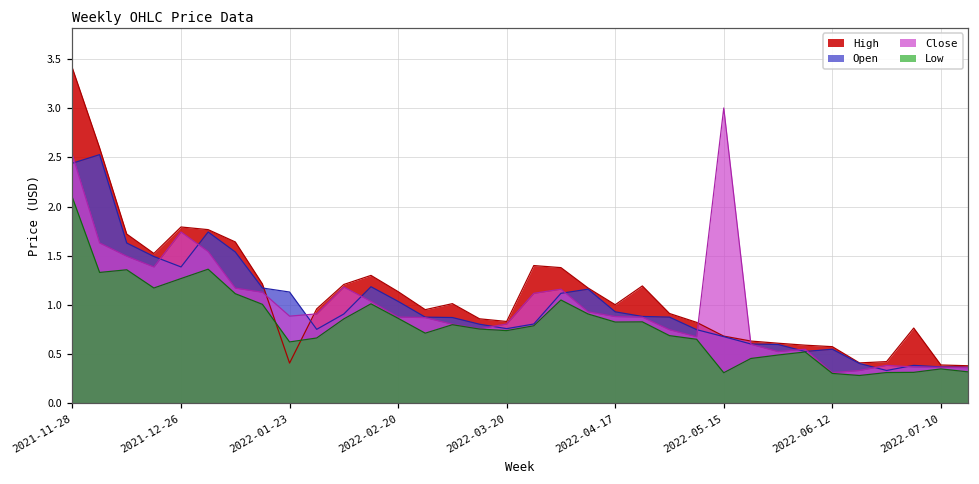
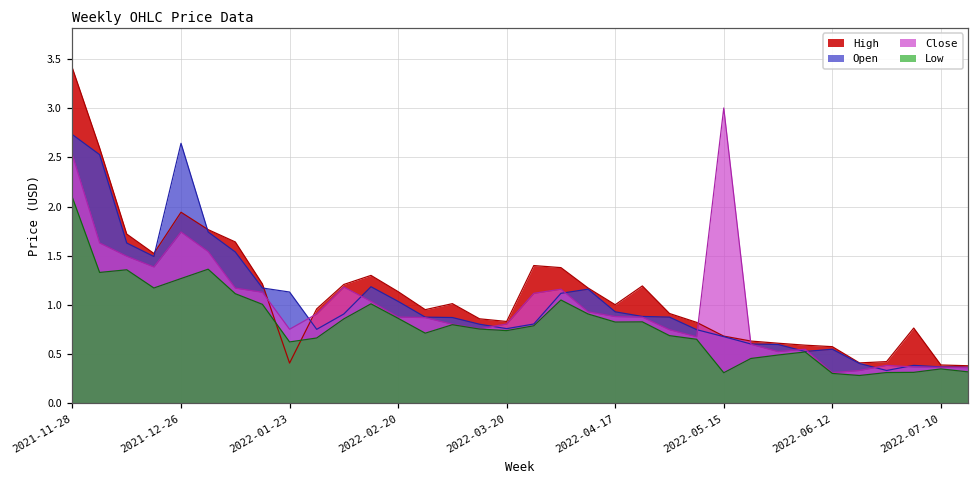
  {
    "High": {
      "2021-11-28": 3.4,
-     "2021-12-26": 1.8,
+     "2021-12-26": 1.9,
      "2022-01-23": 0.4,
      "2022-02-20": 1.1,
      "2022-04-17": 1.0
    },
    "Open": {
-     "2021-11-28": 2.4,
-     "2021-12-26": 1.4,
+     "2021-11-28": 2.7,
+     "2021-12-26": 2.6,
      "2022-01-23": 1.1,
      "2022-02-20": 1.0,
      "2022-04-17": 0.9
    },
    "Close": {
      "2021-11-28": 2.5,
      "2021-12-26": 1.7,
-     "2022-01-23": 0.9,
+     "2022-01-23": 0.8,
      "2022-04-17": 0.9,
      "2022-05-15": 3.0
    },
    "Low": {
      "2021-11-28": 2.1,
      "2021-12-26": 1.3,
      "2022-01-23": 0.6,
      "2022-04-17": 0.8,
      "2022-05-15": 0.3
    }
  }
